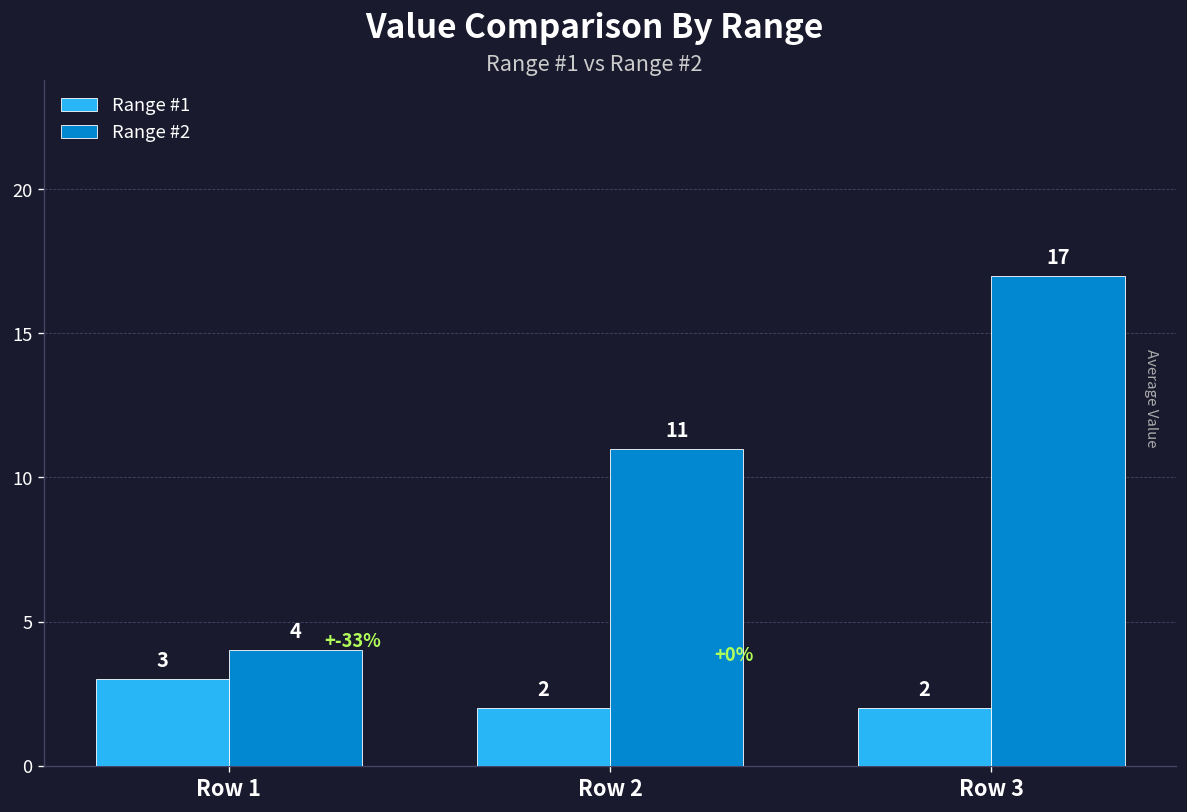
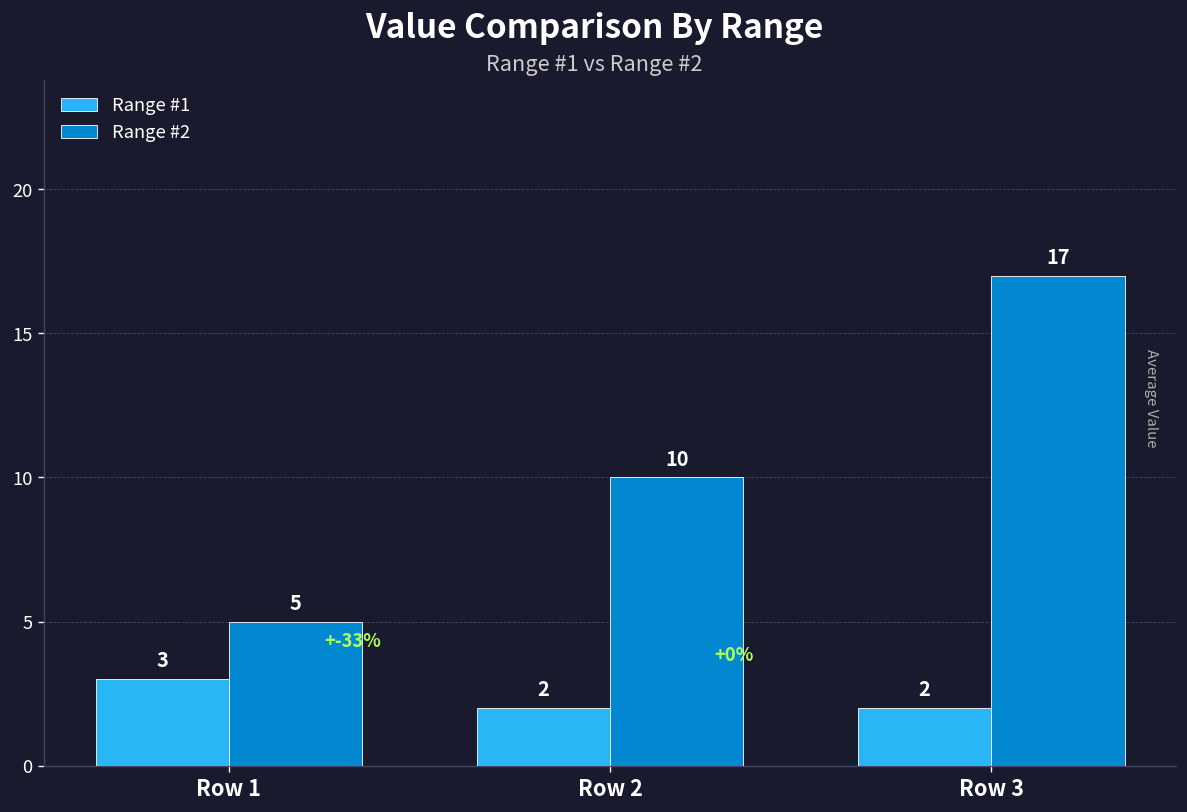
  {
    "Range #1": {
      "Row 1": 3,
      "Row 2": 2,
      "Row 3": 2
    },
    "Range #2": {
-     "Row 1": 4,
-     "Row 2": 11,
+     "Row 1": 5,
+     "Row 2": 10,
      "Row 3": 17
    }
  }
